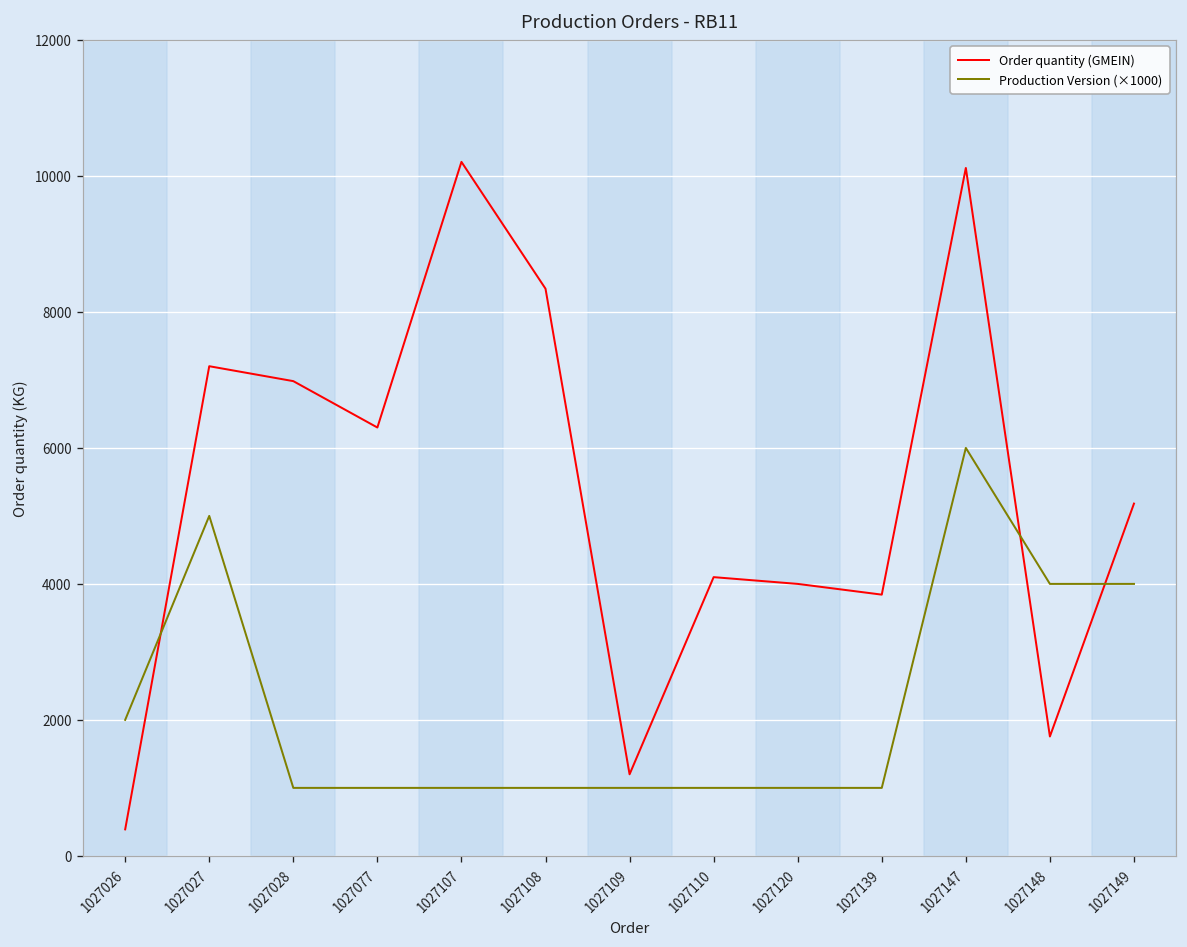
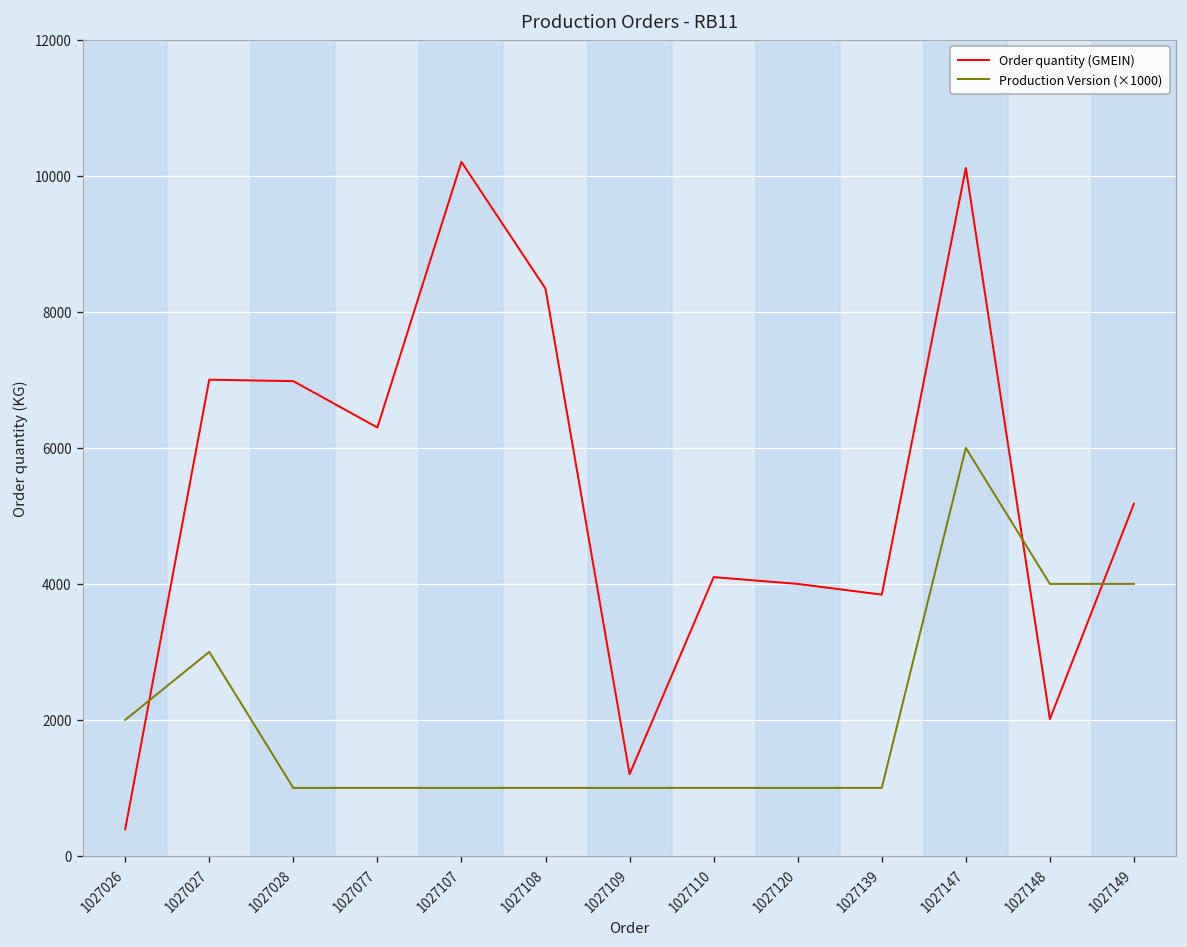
  {
    "Order quantity (GMEIN)": {
      "1027026": 400,
-     "1027027": 7200,
+     "1027027": 7000,
      "1027028": 7000,
      "1027077": 6300,
      "1027107": 10200,
      "1027108": 8300,
      "1027109": 1200,
      "1027110": 4100,
      "1027120": 4000,
      "1027139": 3800,
      "1027147": 10100,
-     "1027148": 1800,
+     "1027148": 2000,
      "1027149": 5200
    },
    "Production Version (×1000)": {
      "1027026": 2000,
-     "1027027": 5000,
+     "1027027": 3000,
      "1027028": 1000,
      "1027077": 1000,
      "1027107": 1000,
      "1027108": 1000,
      "1027109": 1000,
      "1027110": 1000,
      "1027120": 1000,
      "1027139": 1000,
      "1027147": 6000,
      "1027148": 4000,
      "1027149": 4000
    }
  }
